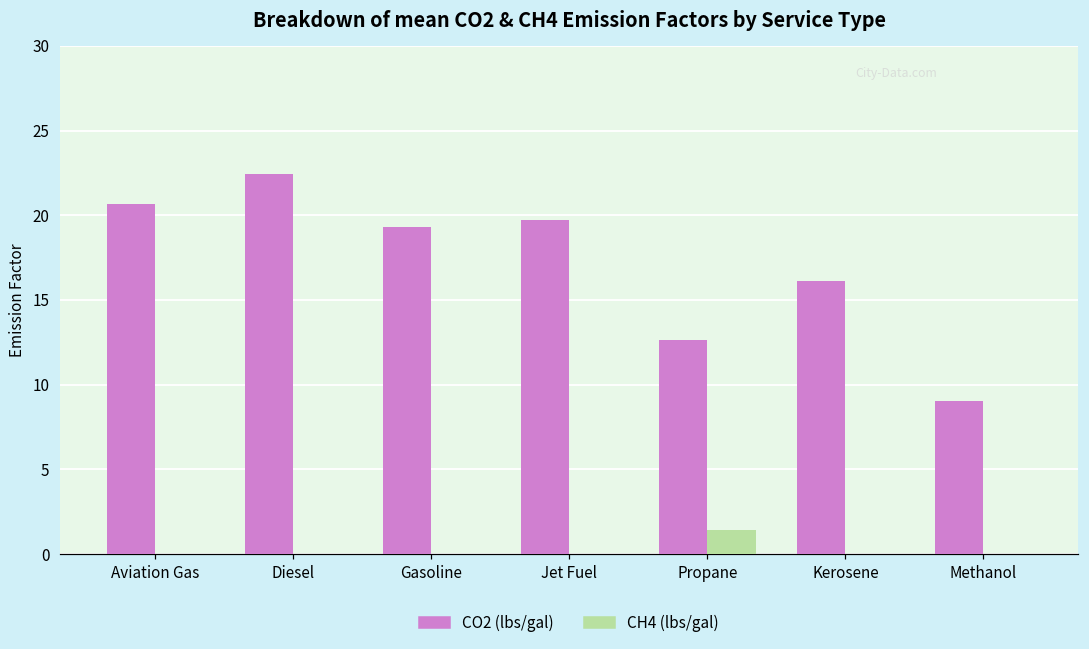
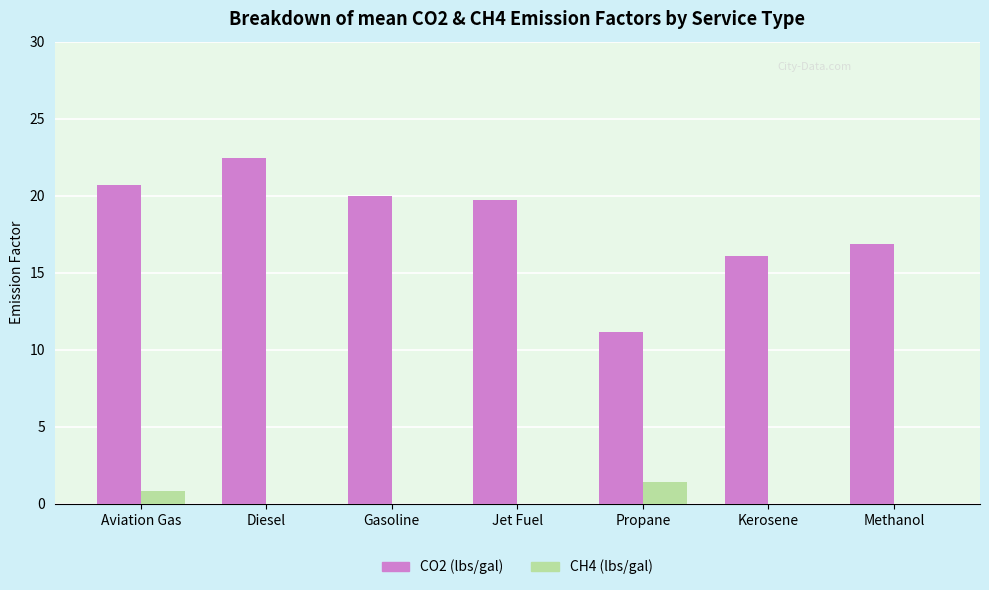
  {
    "CO2 (lbs/gal)": {
      "Aviation Gas": 20.7,
      "Diesel": 22.4,
-     "Gasoline": 19.3,
+     "Gasoline": 20.0,
      "Jet Fuel": 19.7,
-     "Propane": 12.6,
+     "Propane": 11.2,
      "Kerosene": 16.1,
-     "Methanol": 9.0
+     "Methanol": 16.9
    },
    "CH4 (lbs/gal)": {
-     "Aviation Gas": 0.0,
+     "Aviation Gas": 0.8,
      "Propane": 1.4,
      "Kerosene": 0.0,
      "Methanol": 0.0
    }
  }
